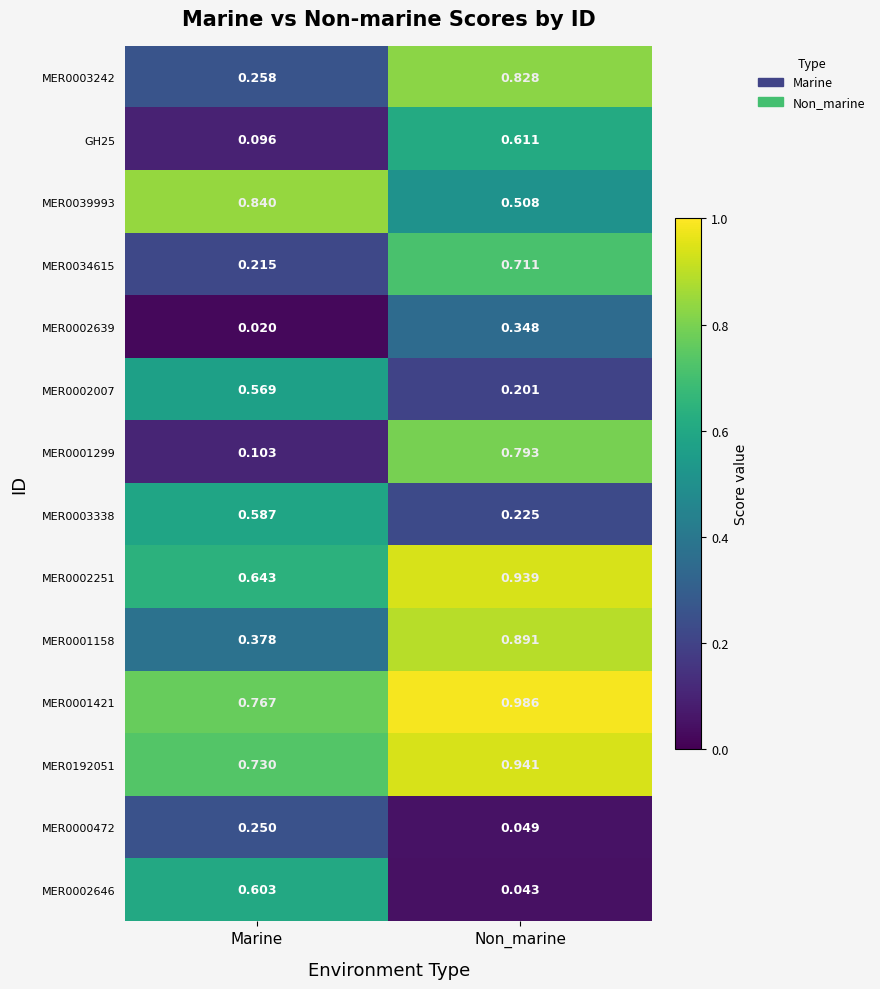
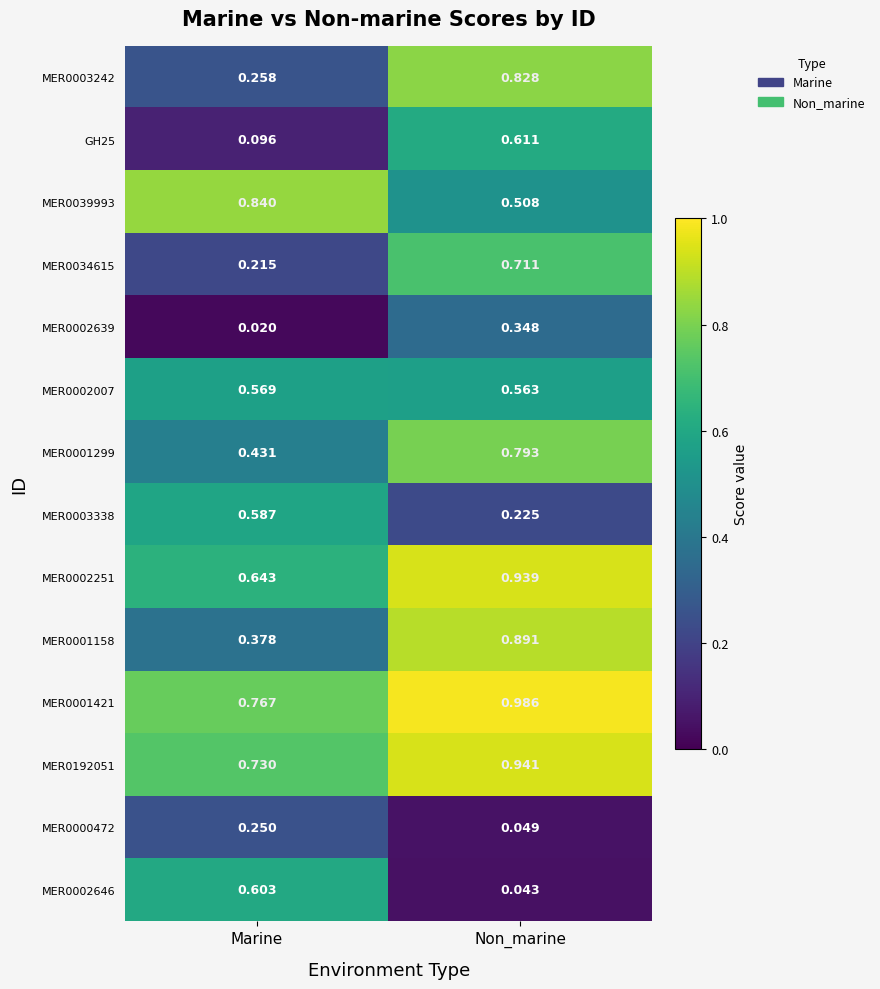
  {
    "MER0003242": {
      "Marine": 0.258,
      "Non_marine": 0.828
    },
    "GH25": {
      "Marine": 0.096,
      "Non_marine": 0.611
    },
    "MER0039993": {
      "Marine": 0.840,
      "Non_marine": 0.508
    },
    "MER0034615": {
      "Marine": 0.215,
      "Non_marine": 0.711
    },
    "MER0002639": {
      "Marine": 0.020,
      "Non_marine": 0.348
    },
    "MER0002007": {
      "Marine": 0.569,
-     "Non_marine": 0.201
+     "Non_marine": 0.563
    },
    "MER0001299": {
-     "Marine": 0.103,
+     "Marine": 0.431,
      "Non_marine": 0.793
    },
    "MER0003338": {
      "Marine": 0.587,
      "Non_marine": 0.225
    },
    "MER0002251": {
      "Marine": 0.643,
      "Non_marine": 0.939
    },
    "MER0001158": {
      "Marine": 0.378,
      "Non_marine": 0.891
    },
    "MER0001421": {
      "Marine": 0.767,
      "Non_marine": 0.986
    },
    "MER0192051": {
      "Marine": 0.730,
      "Non_marine": 0.941
    },
    "MER0000472": {
      "Marine": 0.250,
      "Non_marine": 0.049
    },
    "MER0002646": {
      "Marine": 0.603,
      "Non_marine": 0.043
    }
  }
